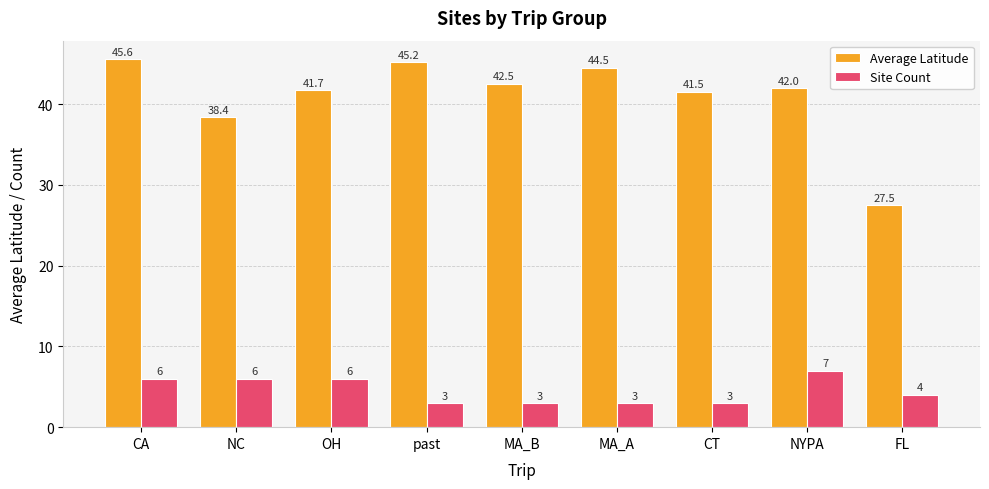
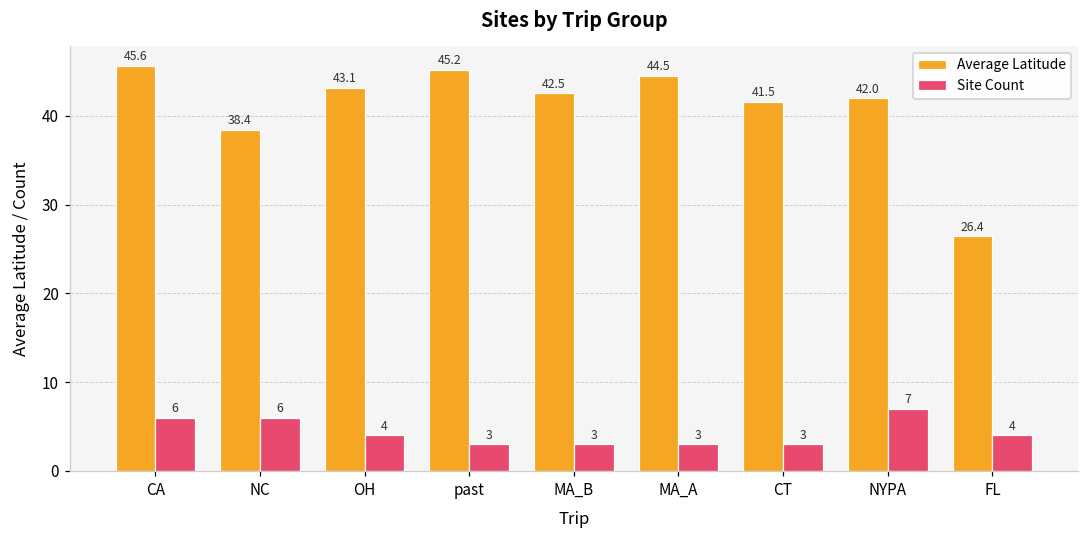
  {
    "Average Latitude": {
      "CA": 45.6,
      "NC": 38.4,
-     "OH": 41.7,
+     "OH": 43.1,
      "past": 45.2,
      "MA_B": 42.5,
      "MA_A": 44.5,
      "CT": 41.5,
      "NYPA": 42.0,
-     "FL": 27.5
+     "FL": 26.4
    },
    "Site Count": {
      "CA": 6,
      "NC": 6,
-     "OH": 6,
+     "OH": 4,
      "past": 3,
      "MA_B": 3,
      "MA_A": 3,
      "CT": 3,
      "NYPA": 7,
      "FL": 4
    }
  }
